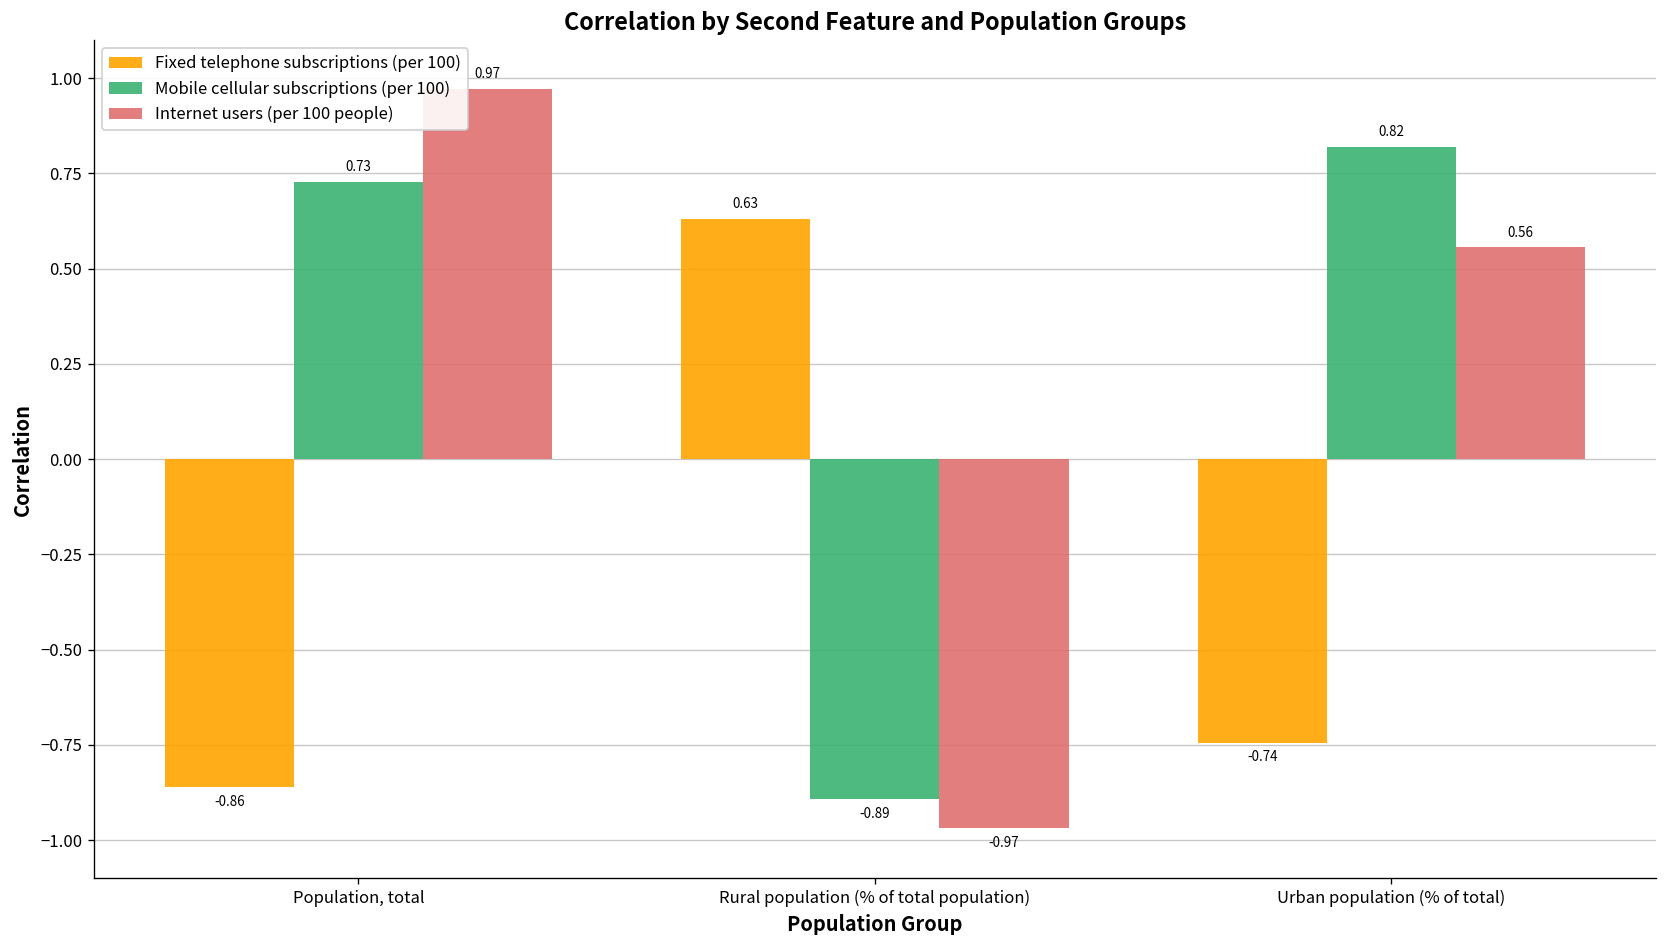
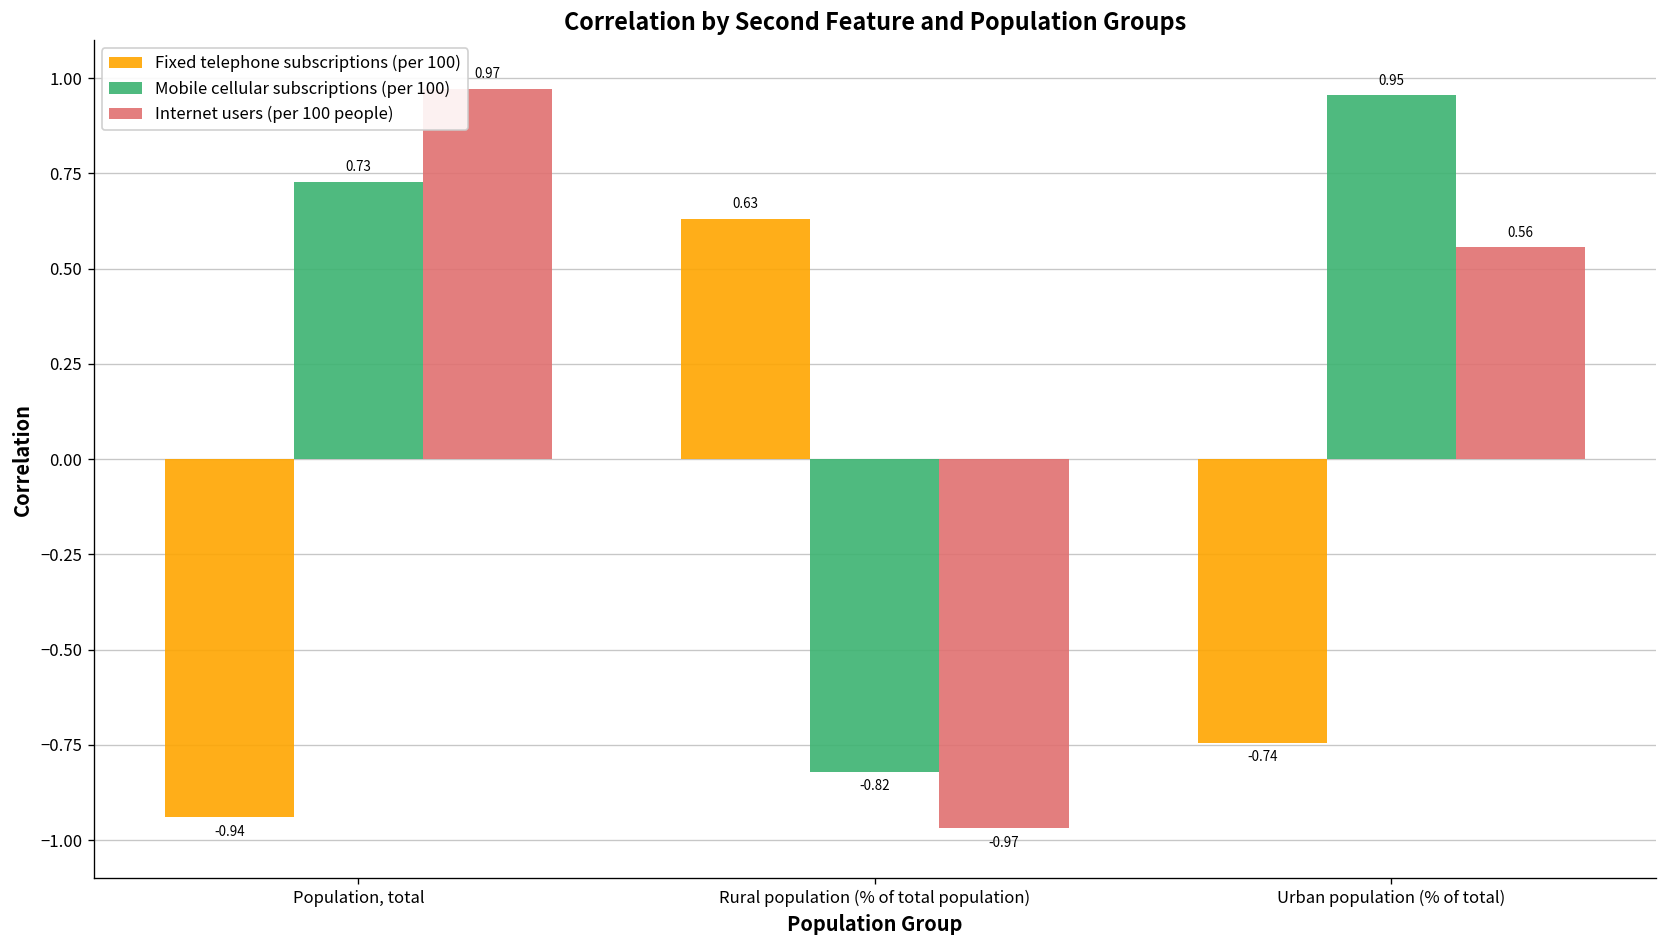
  {
    "Fixed telephone subscriptions (per 100)": {
-     "Population, total": -0.86,
+     "Population, total": -0.94,
      "Rural population (% of total population)": 0.63,
      "Urban population (% of total)": -0.74
    },
    "Mobile cellular subscriptions (per 100)": {
      "Population, total": 0.73,
-     "Rural population (% of total population)": -0.89,
-     "Urban population (% of total)": 0.82
+     "Rural population (% of total population)": -0.82,
+     "Urban population (% of total)": 0.95
    },
    "Internet users (per 100 people)": {
      "Population, total": 0.97,
      "Rural population (% of total population)": -0.97,
      "Urban population (% of total)": 0.56
    }
  }
